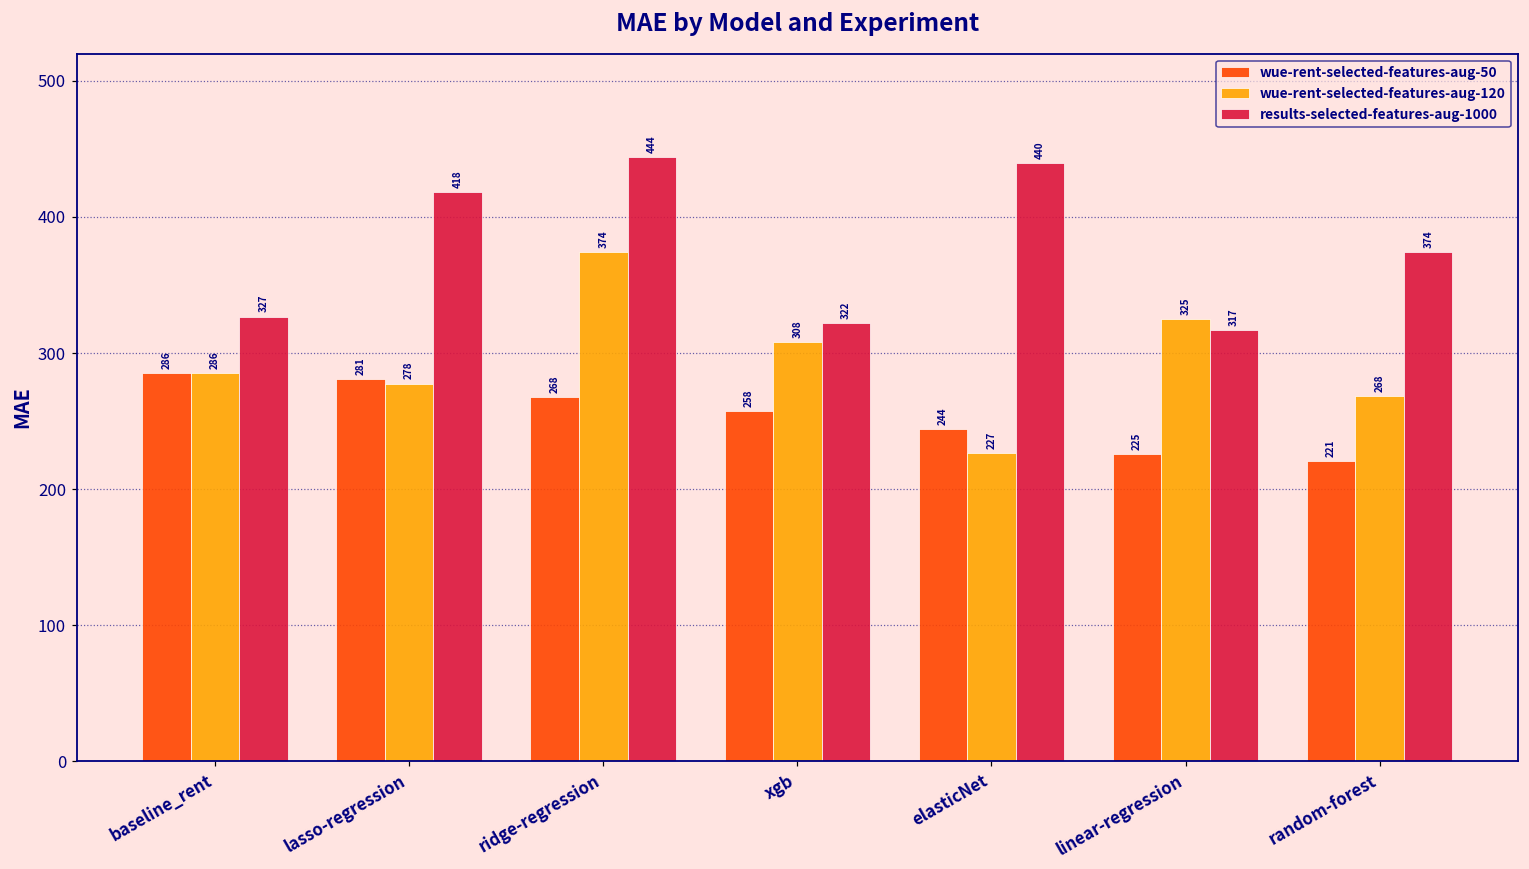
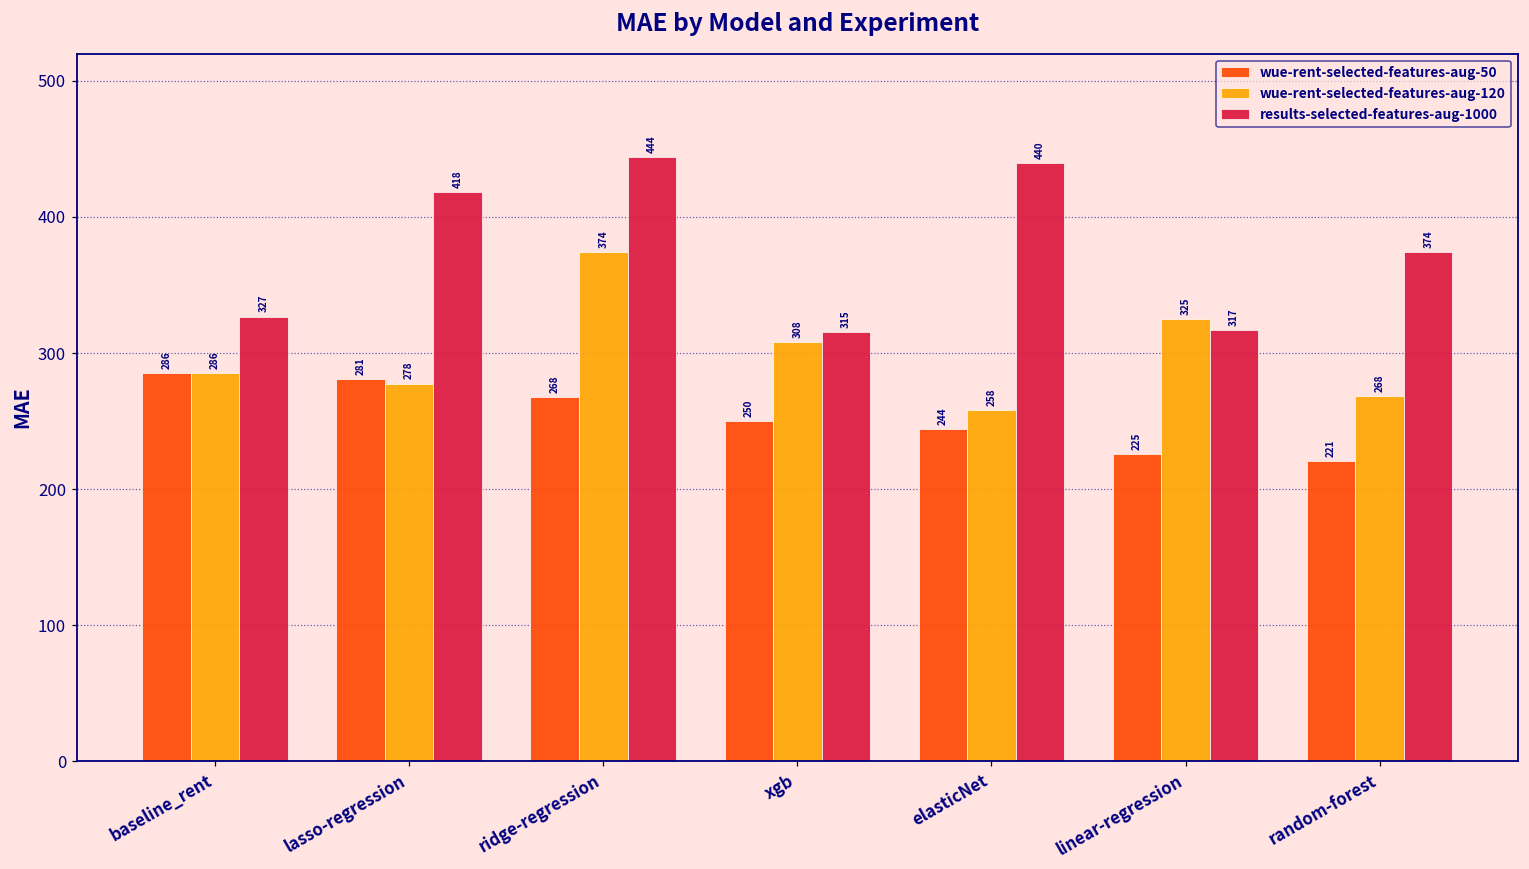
  {
    "wue-rent-selected-features-aug-50": {
      "baseline_rent": 286,
      "lasso-regression": 281,
      "ridge-regression": 268,
-     "xgb": 258,
+     "xgb": 250,
      "elasticNet": 244,
      "linear-regression": 225,
      "random-forest": 221
    },
    "wue-rent-selected-features-aug-120": {
      "baseline_rent": 286,
      "lasso-regression": 278,
      "ridge-regression": 374,
      "xgb": 308,
-     "elasticNet": 227,
+     "elasticNet": 258,
      "linear-regression": 325,
      "random-forest": 268
    },
    "results-selected-features-aug-1000": {
      "baseline_rent": 327,
      "lasso-regression": 418,
      "ridge-regression": 444,
-     "xgb": 322,
+     "xgb": 315,
      "elasticNet": 440,
      "linear-regression": 317,
      "random-forest": 374
    }
  }
